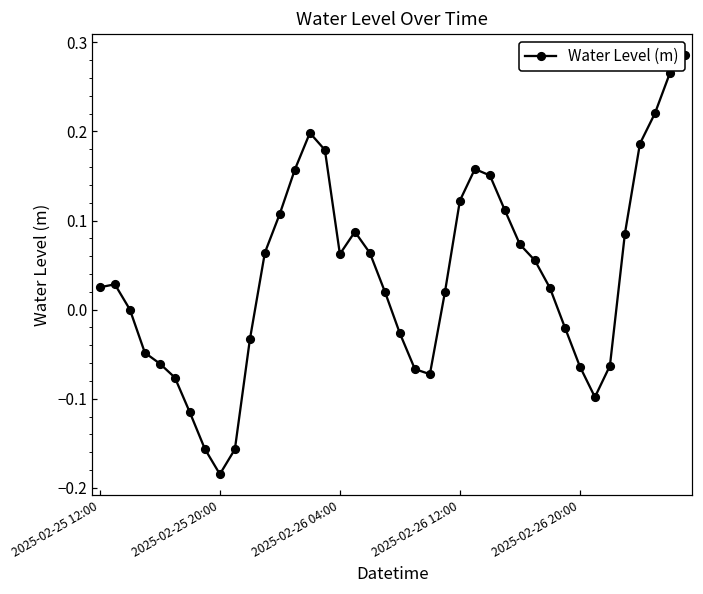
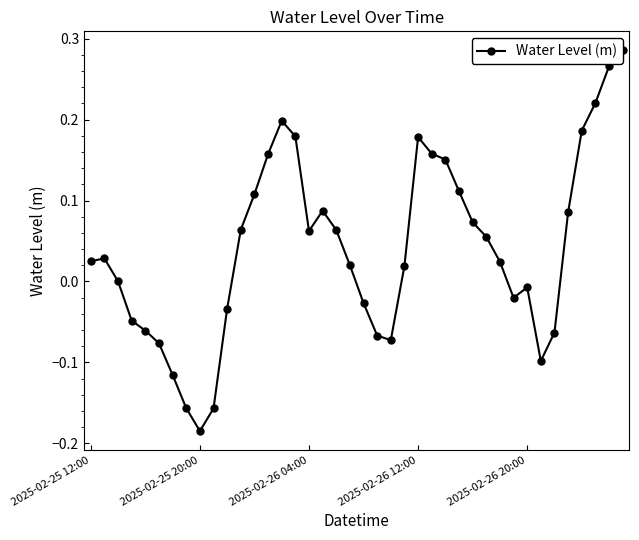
  {
    "2025-02-25 12:00": 0.03,
    "2025-02-25 20:00": -0.18,
    "2025-02-26 04:00": 0.06,
-   "2025-02-26 12:00": 0.12,
-   "2025-02-26 20:00": -0.06
+   "2025-02-26 12:00": 0.18,
+   "2025-02-26 20:00": -0.01
  }
